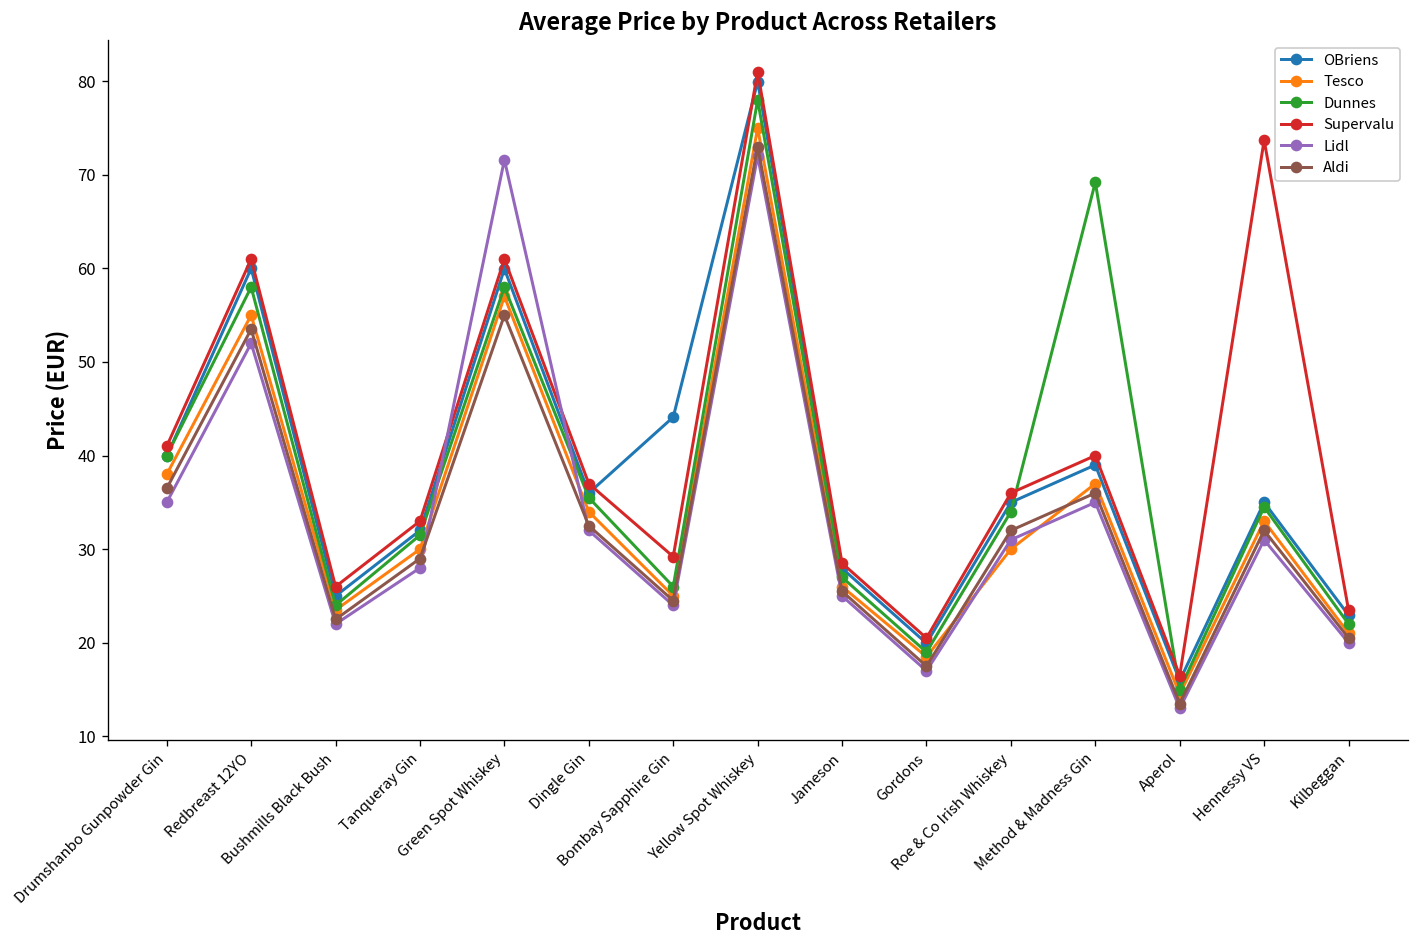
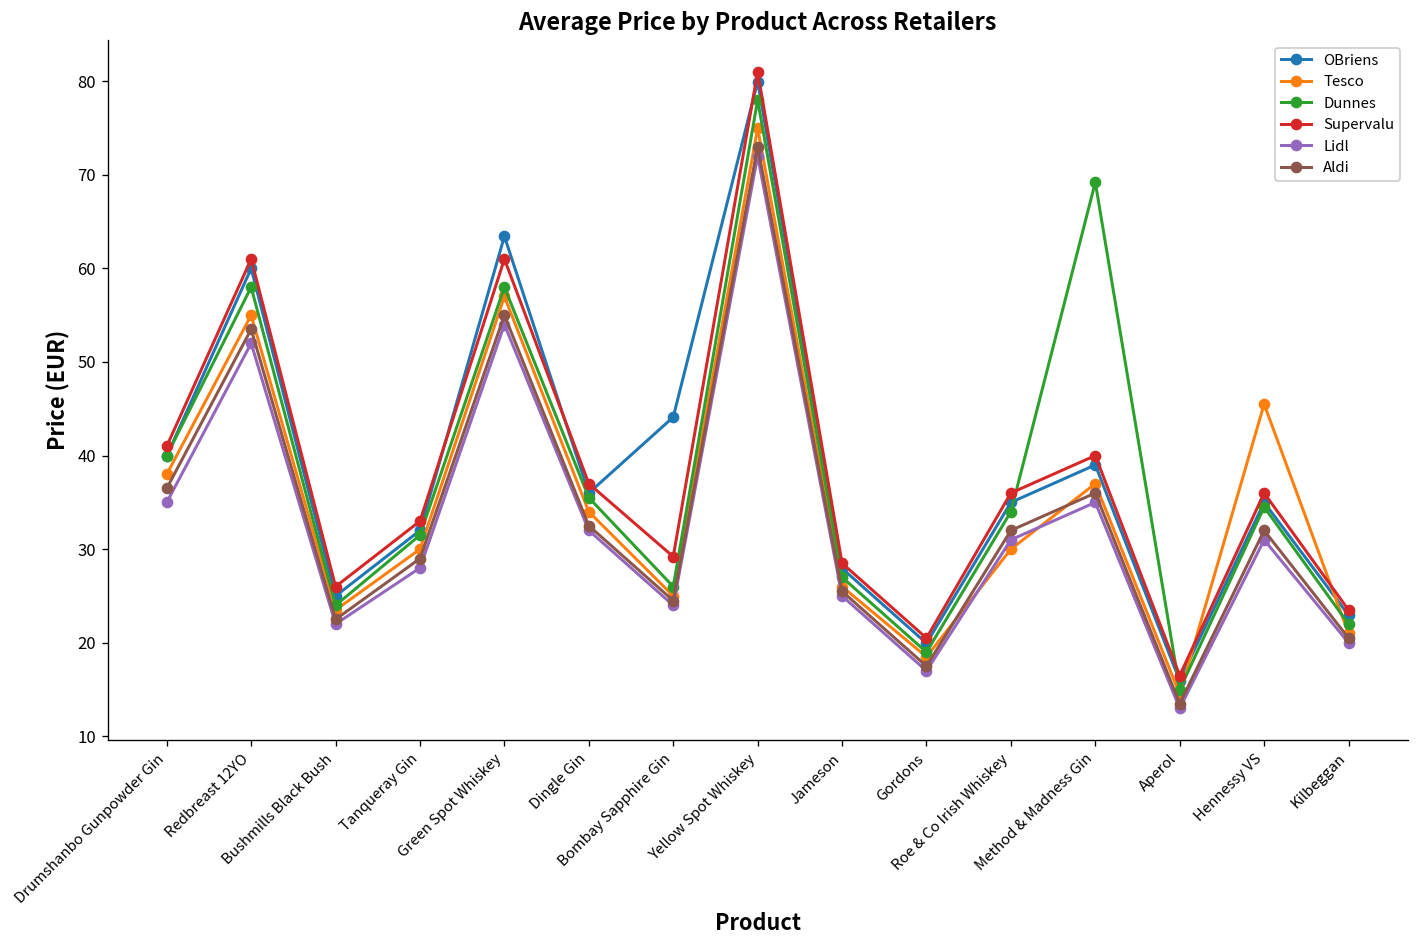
  {
    "OBriens": {
      "Redbreast 12YO": 60,
      "Bushmills Black Bush": 25,
      "Tanqueray Gin": 32,
-     "Green Spot Whiskey": 60,
+     "Green Spot Whiskey": 63,
      "Dingle Gin": 36,
      "Bombay Sapphire Gin": 44,
      "Yellow Spot Whiskey": 80,
      "Jameson": 28,
      "Gordons": 20,
      "Roe & Co Irish Whiskey": 35,
      "Method & Madness Gin": 39,
      "Aperol": 16,
      "Hennessy VS": 35,
      "Kilbeggan": 23
    },
    "Tesco": {
      "Drumshanbo Gunpowder Gin": 38,
      "Redbreast 12YO": 55,
      "Bushmills Black Bush": 24,
      "Tanqueray Gin": 30,
      "Green Spot Whiskey": 57,
      "Dingle Gin": 34,
      "Bombay Sapphire Gin": 25,
      "Yellow Spot Whiskey": 75,
      "Jameson": 26,
      "Gordons": 19,
      "Roe & Co Irish Whiskey": 30,
      "Method & Madness Gin": 37,
      "Aperol": 15,
-     "Hennessy VS": 33,
+     "Hennessy VS": 46,
      "Kilbeggan": 21
    },
    "Dunnes": {
      "Redbreast 12YO": 58,
      "Bushmills Black Bush": 24,
      "Tanqueray Gin": 32,
      "Green Spot Whiskey": 58,
      "Dingle Gin": 36,
      "Bombay Sapphire Gin": 26,
      "Yellow Spot Whiskey": 78,
      "Jameson": 27,
      "Gordons": 19,
      "Roe & Co Irish Whiskey": 34,
      "Method & Madness Gin": 69,
      "Aperol": 15,
      "Hennessy VS": 35,
      "Kilbeggan": 22
    },
    "Supervalu": {
      "Drumshanbo Gunpowder Gin": 41,
      "Redbreast 12YO": 61,
      "Bushmills Black Bush": 26,
      "Tanqueray Gin": 33,
      "Green Spot Whiskey": 61,
      "Dingle Gin": 37,
      "Bombay Sapphire Gin": 29,
      "Yellow Spot Whiskey": 81,
      "Jameson": 29,
      "Gordons": 21,
      "Roe & Co Irish Whiskey": 36,
      "Method & Madness Gin": 40,
      "Aperol": 17,
-     "Hennessy VS": 74,
+     "Hennessy VS": 36,
      "Kilbeggan": 24
    },
    "Lidl": {
      "Drumshanbo Gunpowder Gin": 35,
      "Redbreast 12YO": 52,
      "Bushmills Black Bush": 22,
      "Tanqueray Gin": 28,
-     "Green Spot Whiskey": 72,
+     "Green Spot Whiskey": 54,
      "Dingle Gin": 32,
      "Bombay Sapphire Gin": 24,
      "Yellow Spot Whiskey": 72,
      "Jameson": 25,
      "Gordons": 17,
      "Roe & Co Irish Whiskey": 31,
      "Method & Madness Gin": 35,
      "Aperol": 13,
      "Hennessy VS": 31,
      "Kilbeggan": 20
    },
    "Aldi": {
      "Drumshanbo Gunpowder Gin": 37,
      "Redbreast 12YO": 54,
      "Bushmills Black Bush": 23,
      "Tanqueray Gin": 29,
      "Green Spot Whiskey": 55,
      "Dingle Gin": 33,
      "Bombay Sapphire Gin": 25,
      "Yellow Spot Whiskey": 73,
      "Jameson": 26,
      "Gordons": 18,
      "Roe & Co Irish Whiskey": 32,
      "Method & Madness Gin": 36,
      "Aperol": 14,
      "Hennessy VS": 32,
      "Kilbeggan": 21
    }
  }
